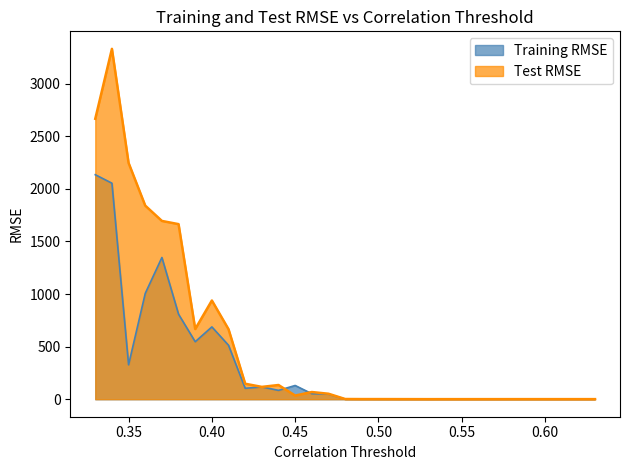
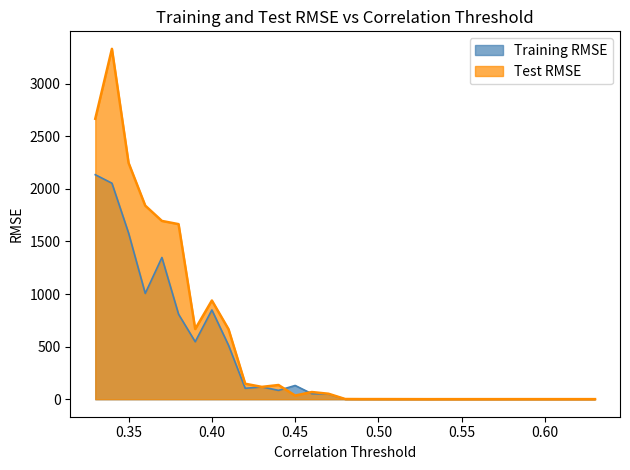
  {
    "Training RMSE": {
-     "0.35": 330,
-     "0.40": 690,
+     "0.35": 1580,
+     "0.40": 850,
      "0.45": 130
    },
    "Test RMSE": {
      "0.35": 2250,
      "0.40": 940,
      "0.45": 30
    }
  }
